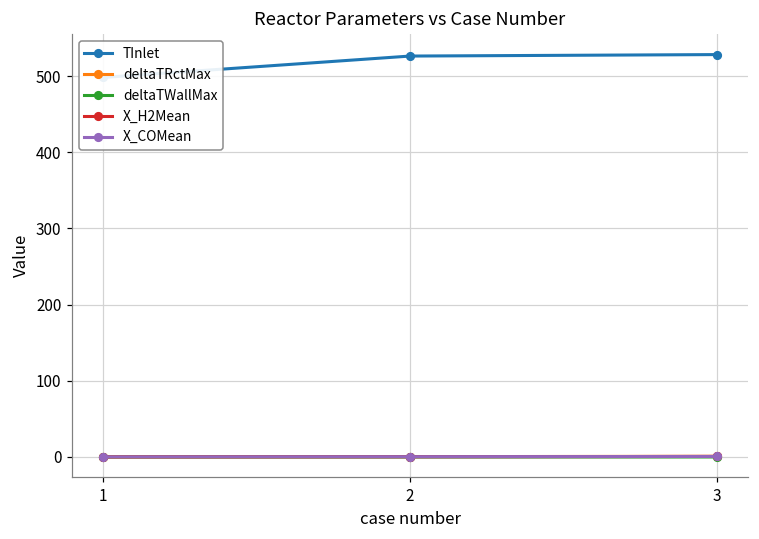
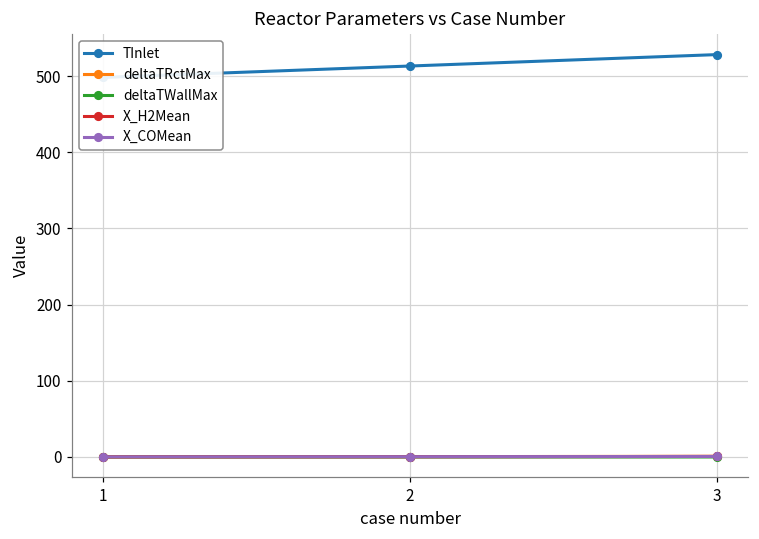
  {
    "TInlet": {
-     "2": 530,
+     "2": 510,
      "3": 530
    },
    "X_COMean": {
      "1": 0,
      "2": 0,
      "3": 0
    }
  }
